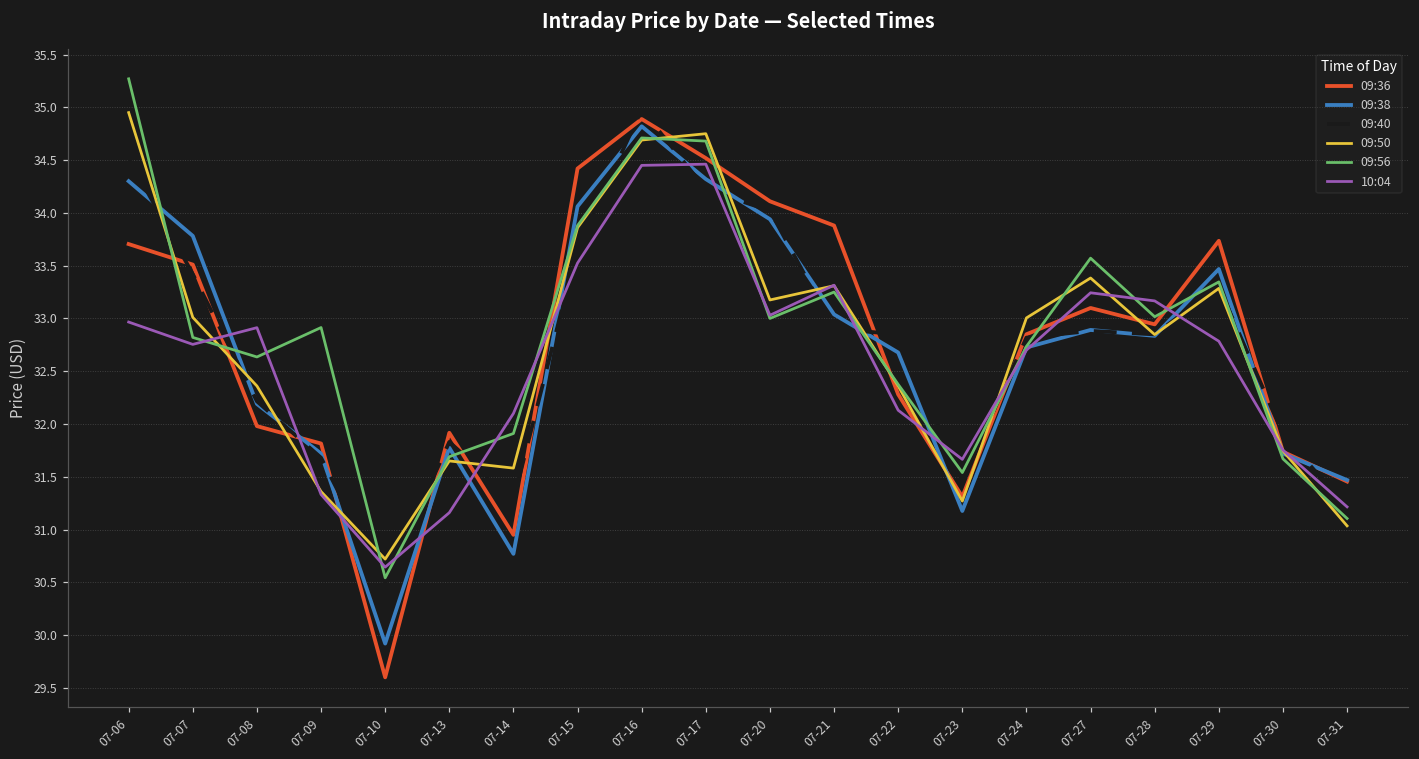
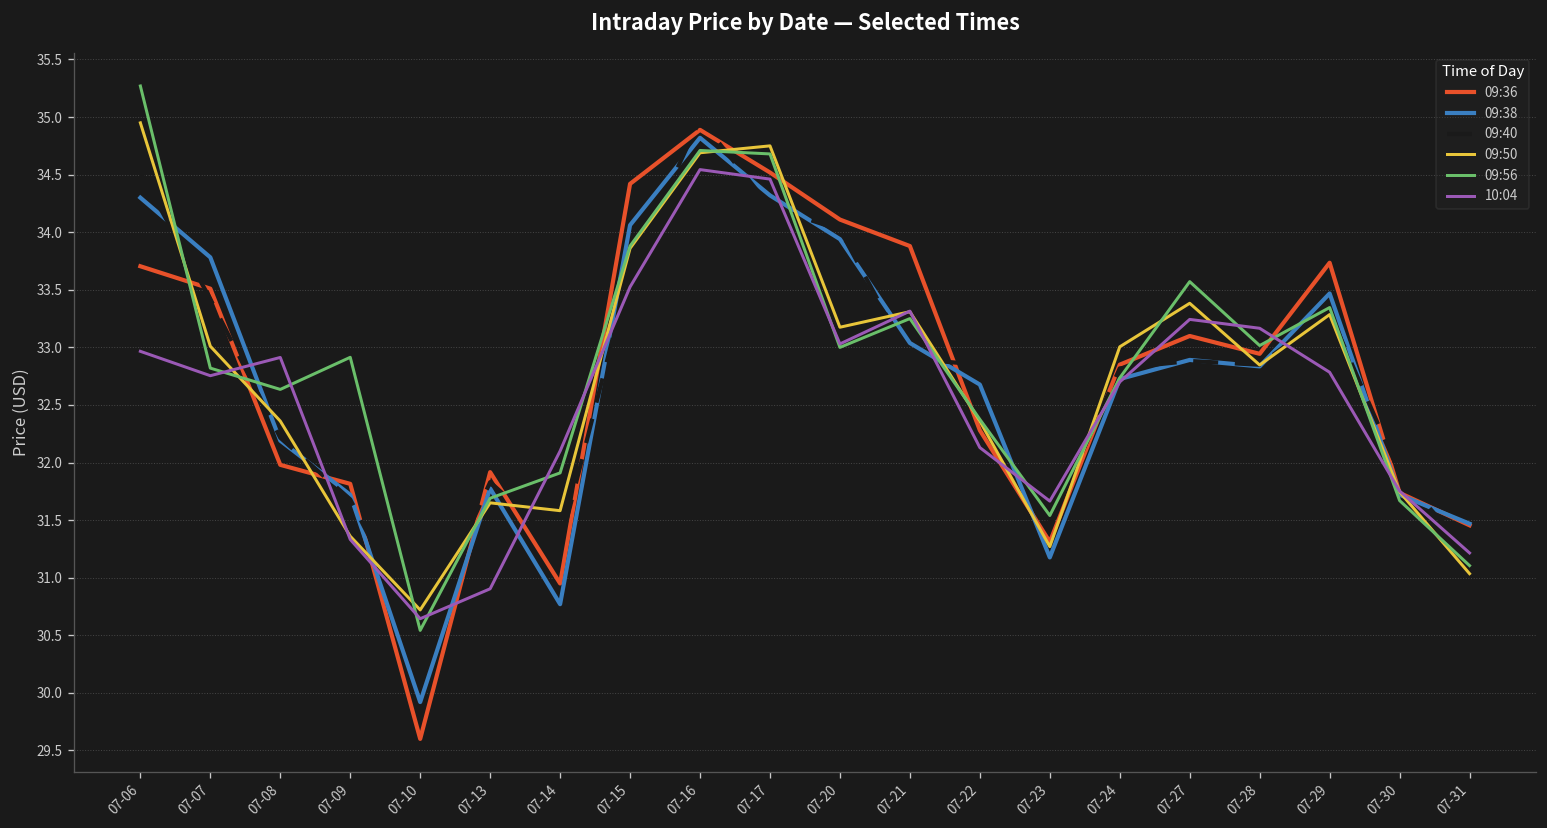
  {
    "09:36": {
      "07-06": 33.7,
      "07-07": 33.5,
      "07-08": 32.0,
      "07-09": 31.8,
      "07-10": 29.6,
      "07-13": 31.9,
      "07-14": 31.0,
      "07-15": 34.4,
      "07-16": 34.9,
      "07-17": 34.5,
      "07-20": 34.1,
      "07-21": 33.9,
      "07-22": 32.3,
      "07-23": 31.3,
      "07-24": 32.9,
      "07-27": 33.1,
      "07-28": 32.9,
      "07-29": 33.7
    },
    "09:38": {
      "07-06": 34.3,
      "07-07": 33.8,
      "07-09": 31.7,
      "07-10": 29.9,
      "07-13": 31.8,
      "07-14": 30.8,
      "07-15": 34.1,
      "07-16": 34.8,
      "07-17": 34.3,
      "07-20": 33.9,
      "07-21": 33.0,
      "07-22": 32.7,
      "07-23": 31.2,
      "07-29": 33.5
    },
    "09:40": {
      "07-06": 34.5,
      "07-07": 33.4,
      "07-09": 31.7,
      "07-10": 30.5,
      "07-13": 31.8,
      "07-14": 31.3,
      "07-15": 33.7,
      "07-16": 35.0,
      "07-17": 34.2,
      "07-20": 34.0,
      "07-21": 32.9,
      "07-22": 32.8,
      "07-23": 31.5,
      "07-24": 32.8,
      "07-30": 31.9
    },
    "09:50": {
      "07-06": 35.0,
      "07-07": 33.0,
      "07-08": 32.4,
      "07-09": 31.4,
      "07-10": 30.7,
      "07-13": 31.6,
      "07-14": 31.6,
      "07-17": 34.8,
      "07-20": 33.2,
      "07-23": 31.3,
      "07-24": 33.0,
      "07-27": 33.4,
      "07-31": 31.0
    },
    "09:56": {
      "07-06": 35.3,
      "07-07": 32.8,
      "07-08": 32.6,
      "07-09": 32.9,
      "07-10": 30.5,
      "07-13": 31.7,
      "07-14": 31.9,
      "07-17": 34.7,
      "07-20": 33.0,
      "07-21": 33.3,
      "07-23": 31.5,
      "07-27": 33.6,
      "07-28": 33.0,
      "07-29": 33.3,
      "07-30": 31.7,
      "07-31": 31.1
    },
    "10:04": {
      "07-06": 33.0,
      "07-07": 32.8,
      "07-08": 32.9,
      "07-09": 31.3,
      "07-10": 30.6,
-     "07-13": 31.2,
+     "07-13": 30.9,
      "07-14": 32.1,
      "07-15": 33.5,
-     "07-16": 34.45,
+     "07-16": 34.54,
      "07-17": 34.5,
      "07-20": 33.0,
      "07-22": 32.1,
      "07-23": 31.7,
      "07-27": 33.2,
      "07-28": 33.2,
      "07-29": 32.8
    }
  }
